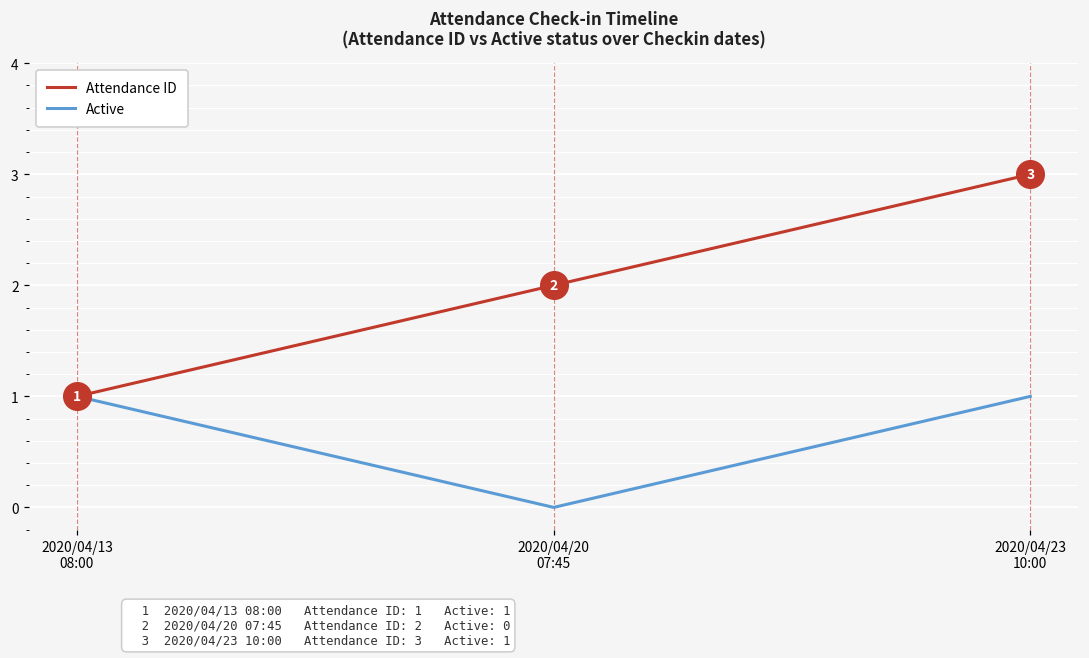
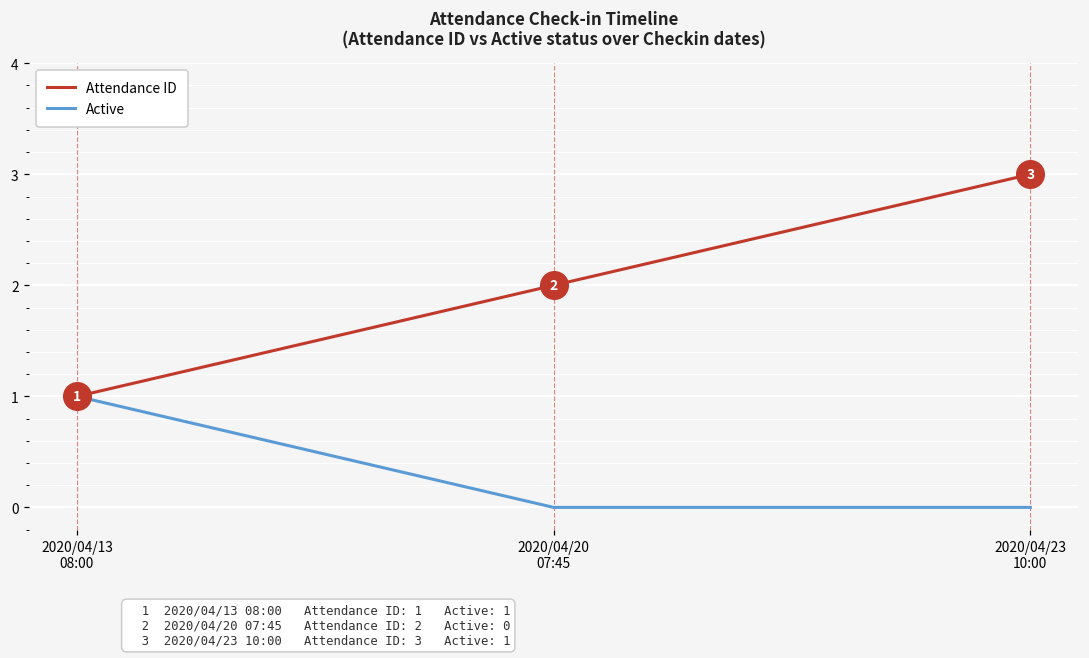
  {
    "Active": {
      "2020/04/20 07:45": 0,
-     "2020/04/23 10:00": 1
+     "2020/04/23 10:00": 0
    }
  }
